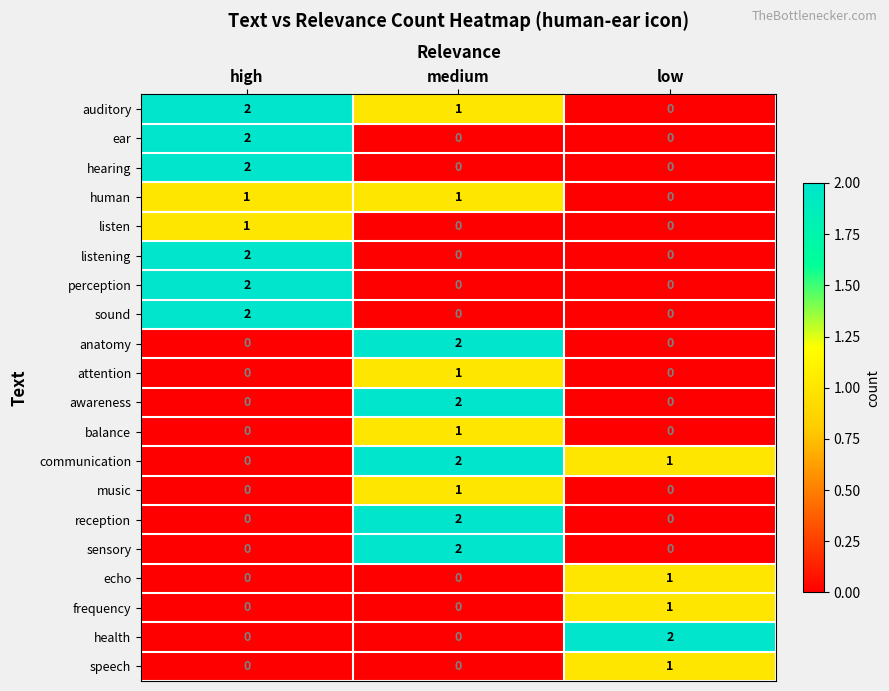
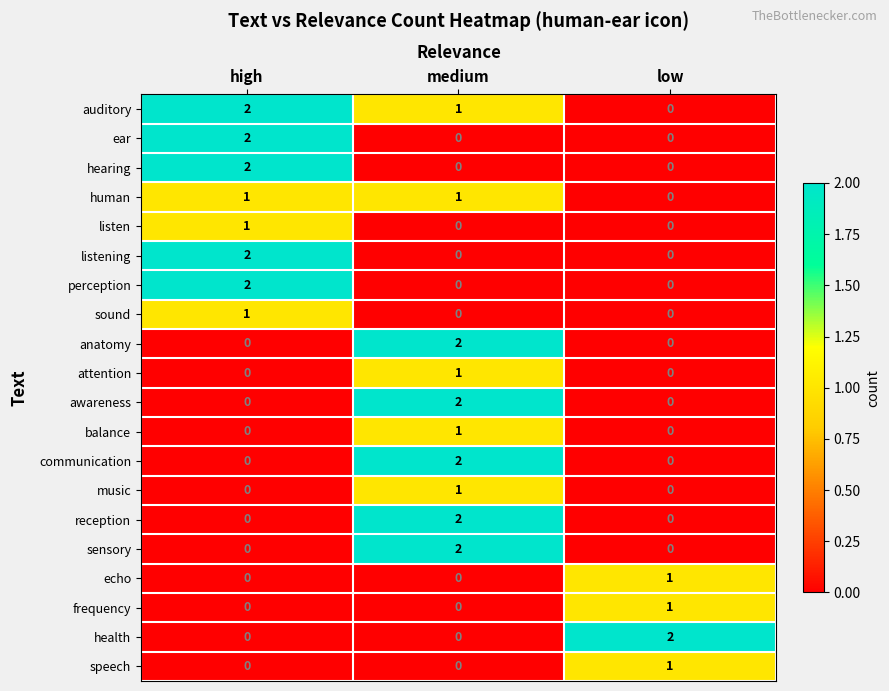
  {
    "auditory": {
      "high": 2,
      "medium": 1,
      "low": 0
    },
    "ear": {
      "high": 2,
      "medium": 0,
      "low": 0
    },
    "hearing": {
      "high": 2,
      "medium": 0,
      "low": 0
    },
    "human": {
      "high": 1,
      "medium": 1,
      "low": 0
    },
    "listen": {
      "high": 1,
      "medium": 0,
      "low": 0
    },
    "listening": {
      "high": 2,
      "medium": 0,
      "low": 0
    },
    "perception": {
      "high": 2,
      "medium": 0,
      "low": 0
    },
    "sound": {
-     "high": 2,
+     "high": 1,
      "medium": 0,
      "low": 0
    },
    "anatomy": {
      "high": 0,
      "medium": 2,
      "low": 0
    },
    "attention": {
      "high": 0,
      "medium": 1,
      "low": 0
    },
    "awareness": {
      "high": 0,
      "medium": 2,
      "low": 0
    },
    "balance": {
      "high": 0,
      "medium": 1,
      "low": 0
    },
    "communication": {
      "high": 0,
      "medium": 2,
-     "low": 1
+     "low": 0
    },
    "music": {
      "high": 0,
      "medium": 1,
      "low": 0
    },
    "reception": {
      "high": 0,
      "medium": 2,
      "low": 0
    },
    "sensory": {
      "high": 0,
      "medium": 2,
      "low": 0
    },
    "echo": {
      "high": 0,
      "medium": 0,
      "low": 1
    },
    "frequency": {
      "high": 0,
      "medium": 0,
      "low": 1
    },
    "health": {
      "high": 0,
      "medium": 0,
      "low": 2
    },
    "speech": {
      "high": 0,
      "medium": 0,
      "low": 1
    }
  }
